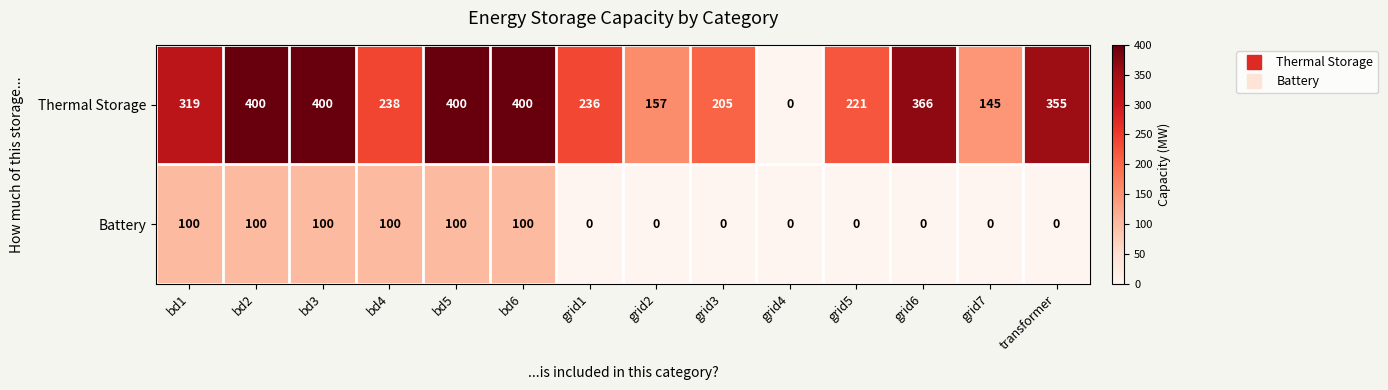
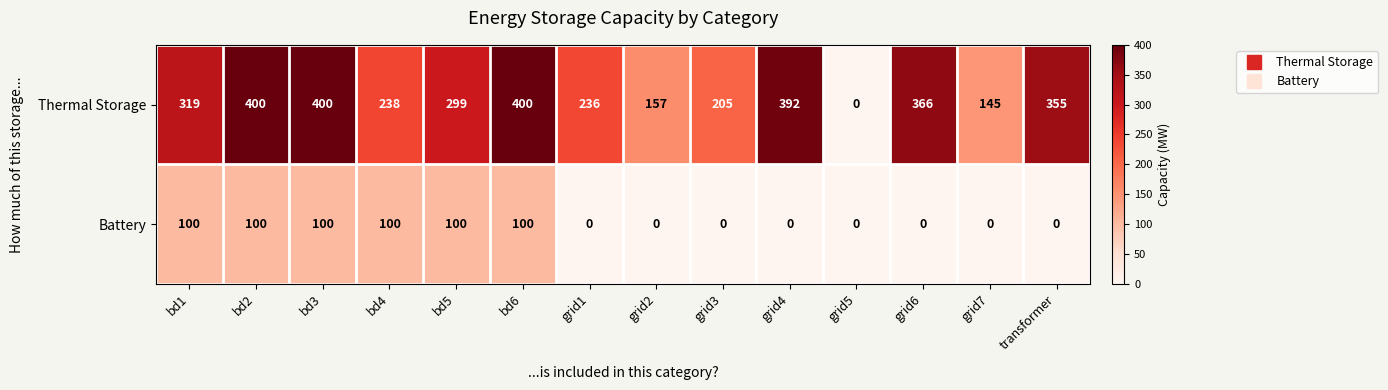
  {
    "Thermal Storage": {
      "bd1": 319,
      "bd2": 400,
      "bd3": 400,
      "bd4": 238,
-     "bd5": 400,
+     "bd5": 299,
      "bd6": 400,
      "grid1": 236,
      "grid2": 157,
      "grid3": 205,
-     "grid4": 0,
-     "grid5": 221,
+     "grid4": 392,
+     "grid5": 0,
      "grid6": 366,
      "grid7": 145,
      "transformer": 355
    },
    "Battery": {
      "bd1": 100,
      "bd2": 100,
      "bd3": 100,
      "bd4": 100,
      "bd5": 100,
      "bd6": 100,
      "grid1": 0,
      "grid2": 0,
      "grid3": 0,
      "grid4": 0,
      "grid5": 0,
      "grid6": 0,
      "grid7": 0,
      "transformer": 0
    }
  }
